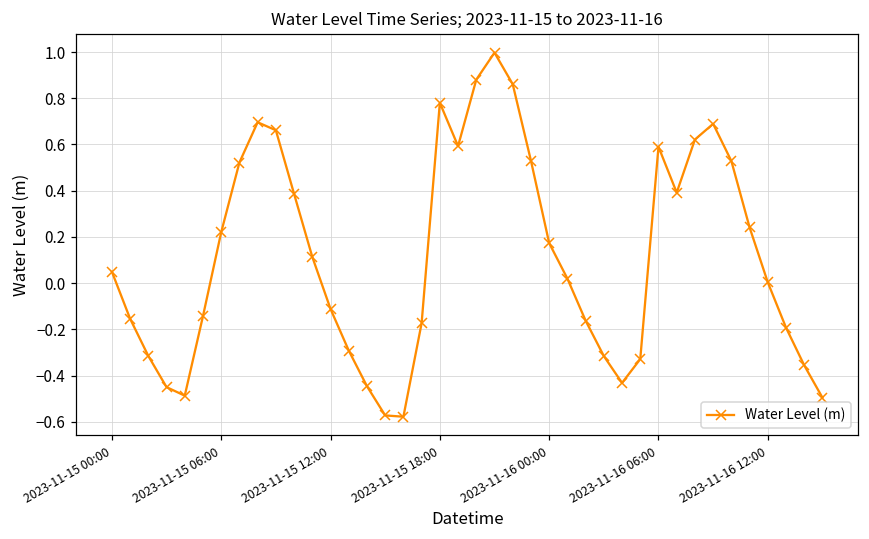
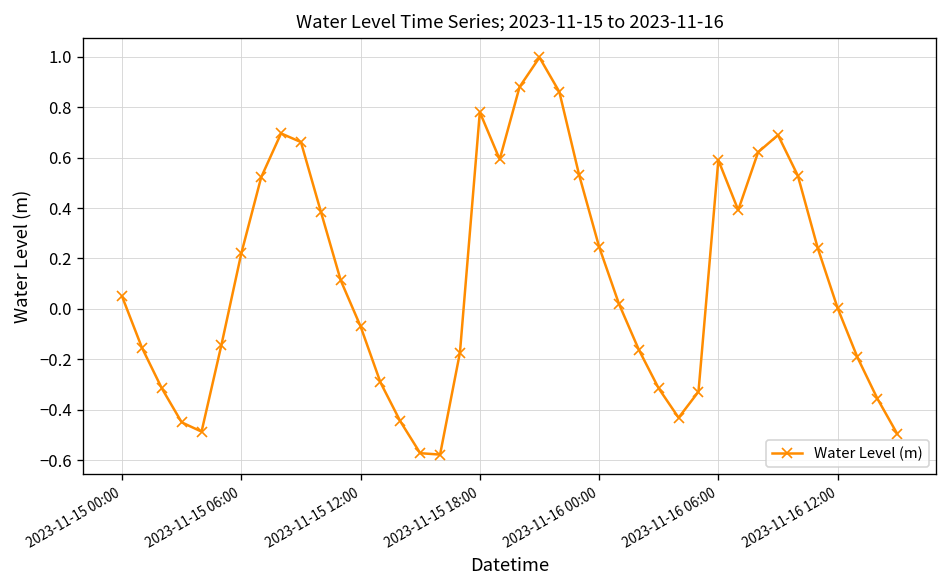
  {
    "2023-11-15 00:00": 0.05,
    "2023-11-15 06:00": 0.22,
-   "2023-11-15 12:00": -0.11,
+   "2023-11-15 12:00": -0.07,
    "2023-11-15 18:00": 0.78,
-   "2023-11-16 00:00": 0.17,
+   "2023-11-16 00:00": 0.25,
    "2023-11-16 06:00": 0.59,
    "2023-11-16 12:00": 0.00
  }
